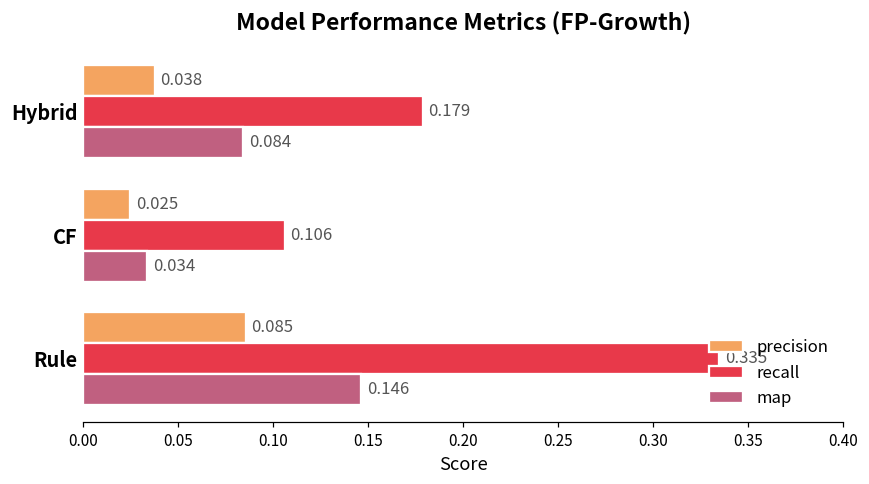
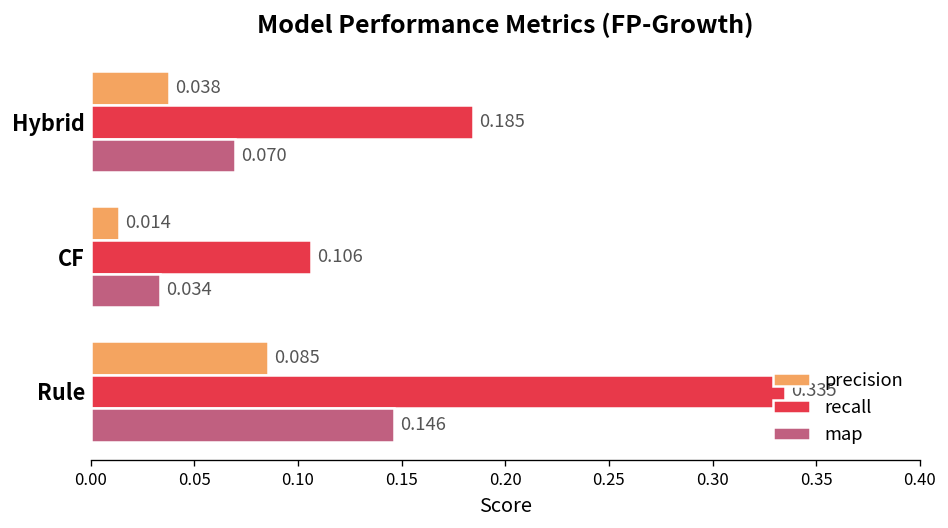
  {
    "precision": {
      "Hybrid": 0.038,
-     "CF": 0.025,
+     "CF": 0.014,
      "Rule": 0.085
    },
    "recall": {
-     "Hybrid": 0.179,
+     "Hybrid": 0.185,
      "CF": 0.106,
      "Rule": 0.335
    },
    "map": {
-     "Hybrid": 0.084,
+     "Hybrid": 0.070,
      "CF": 0.034,
      "Rule": 0.146
    }
  }
